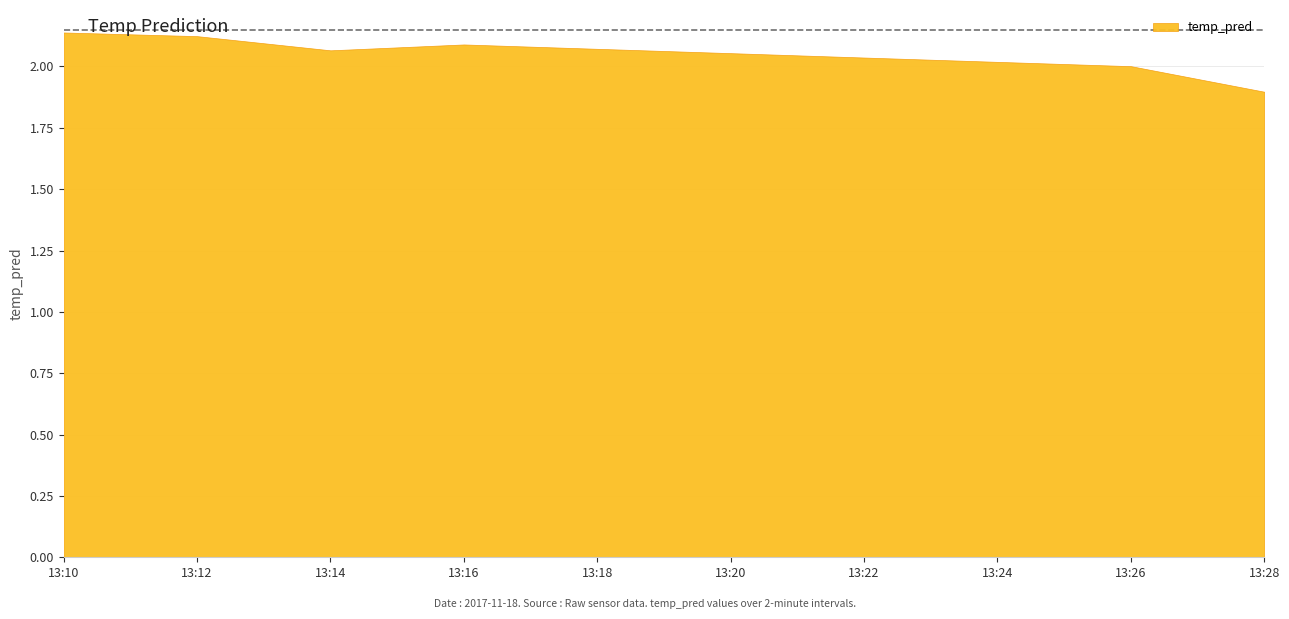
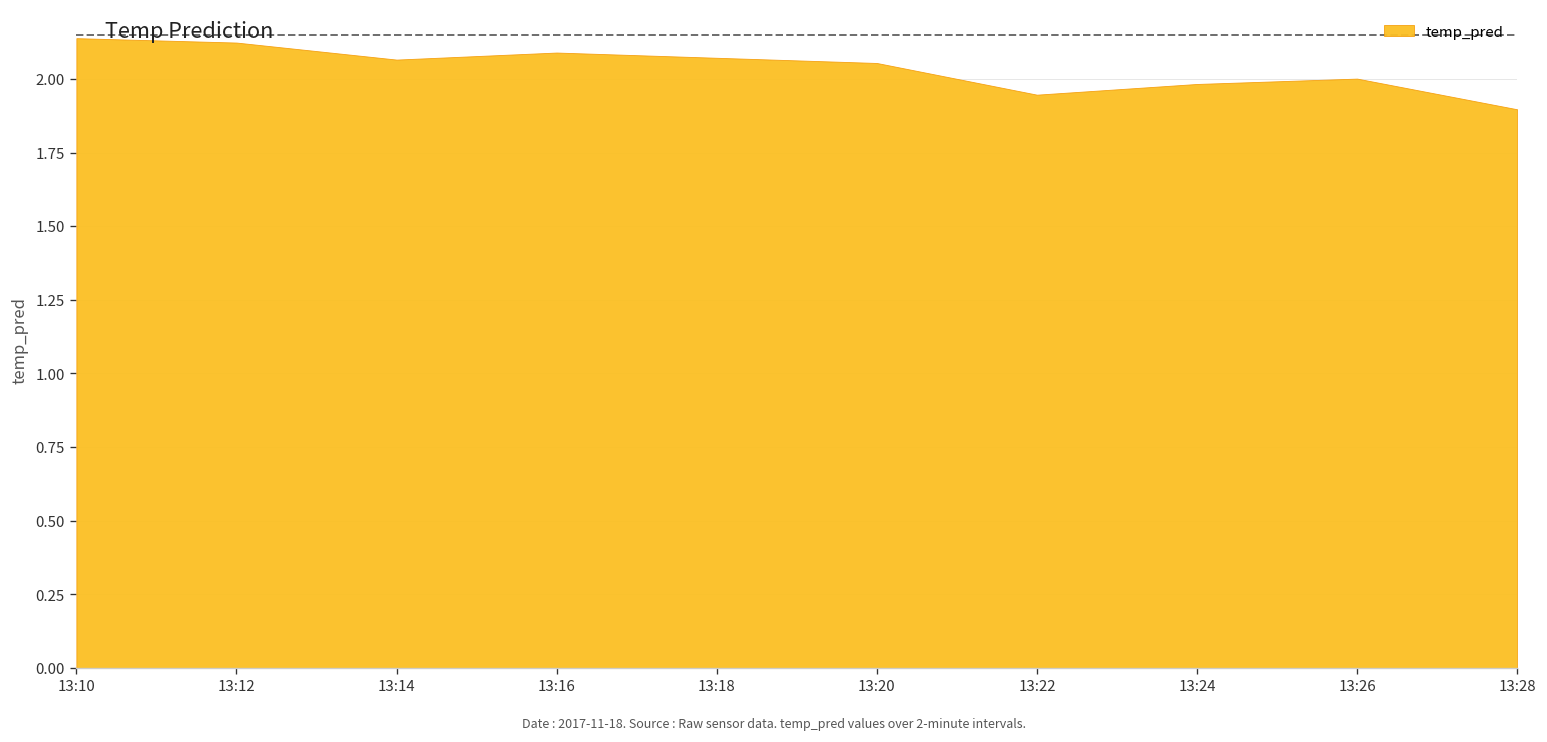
  {
    "13:10": 2.14,
    "13:12": 2.12,
    "13:14": 2.07,
    "13:16": 2.09,
    "13:18": 2.07,
    "13:20": 2.05,
-   "13:22": 2.04,
-   "13:24": 2.02,
+   "13:22": 1.95,
+   "13:24": 1.98,
    "13:26": 2.00,
    "13:28": 1.90
  }
